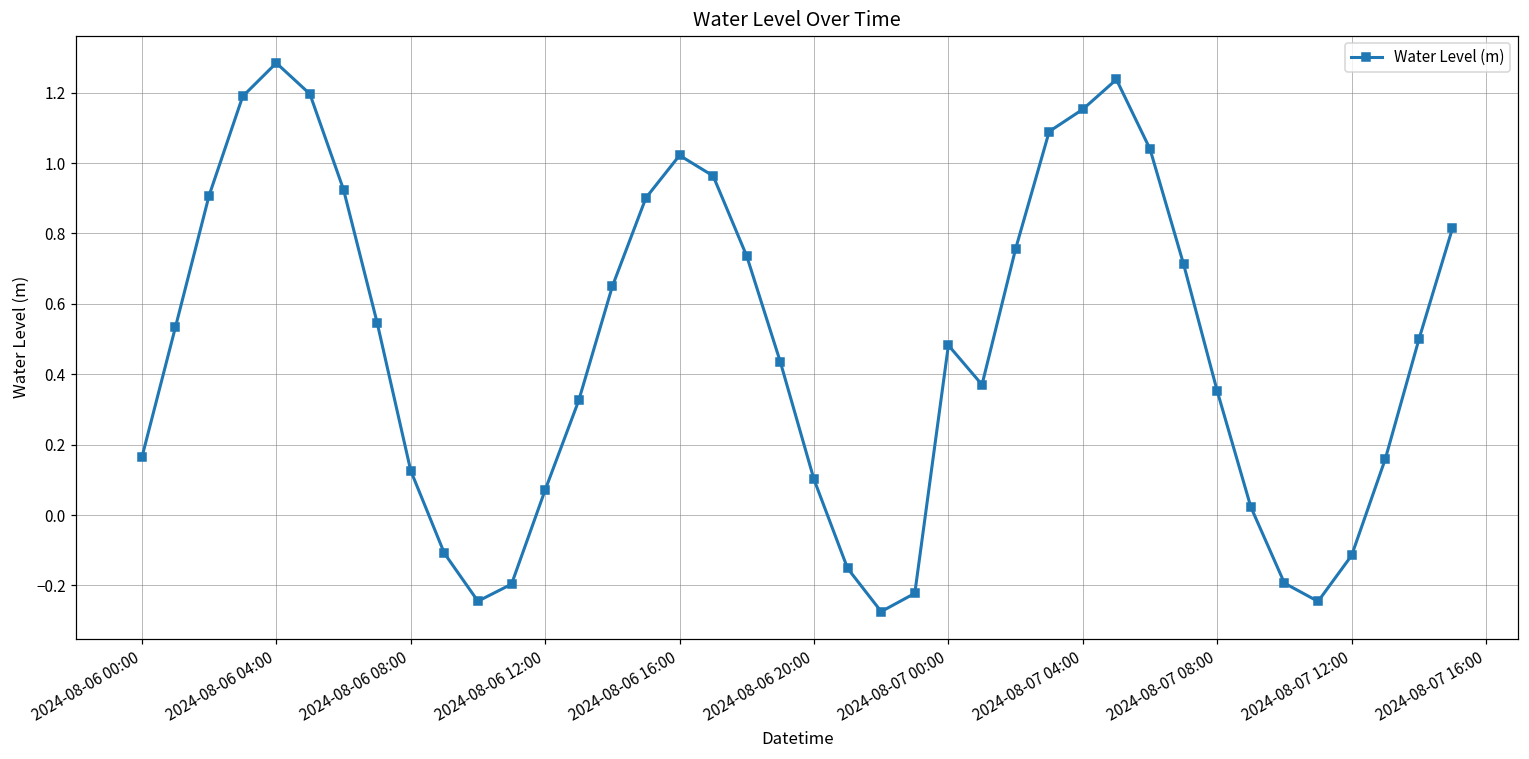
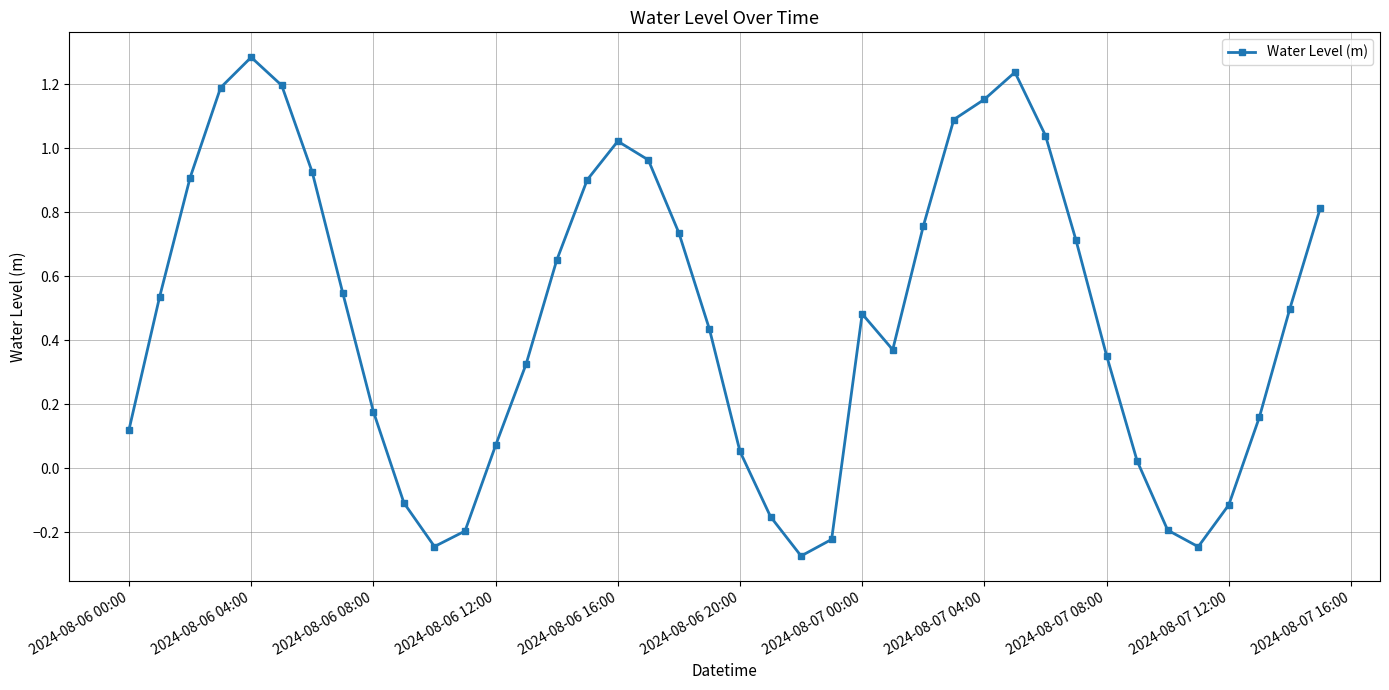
  {
-   "2024-08-06 00:00": 0.16,
+   "2024-08-06 00:00": 0.12,
    "2024-08-06 04:00": 1.28,
-   "2024-08-06 08:00": 0.13,
+   "2024-08-06 08:00": 0.18,
    "2024-08-06 12:00": 0.07,
    "2024-08-06 16:00": 1.02,
-   "2024-08-06 20:00": 0.10,
+   "2024-08-06 20:00": 0.05,
    "2024-08-07 00:00": 0.48,
    "2024-08-07 04:00": 1.15,
    "2024-08-07 08:00": 0.35,
    "2024-08-07 12:00": -0.11
  }
